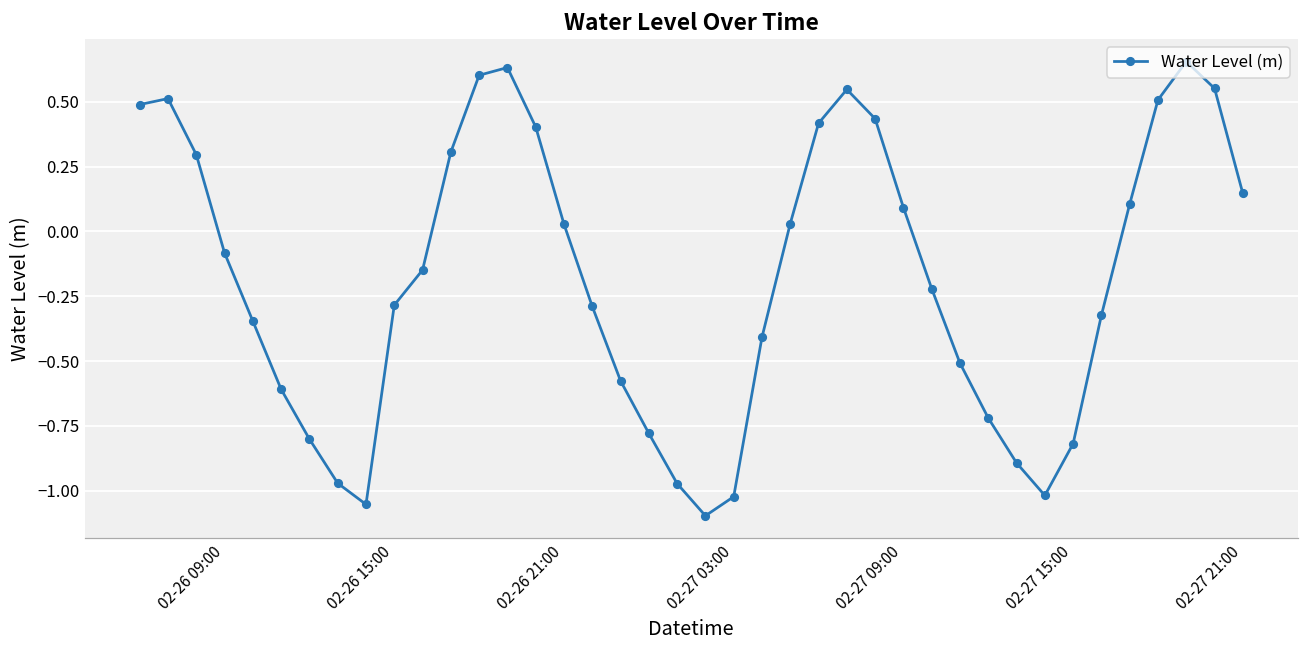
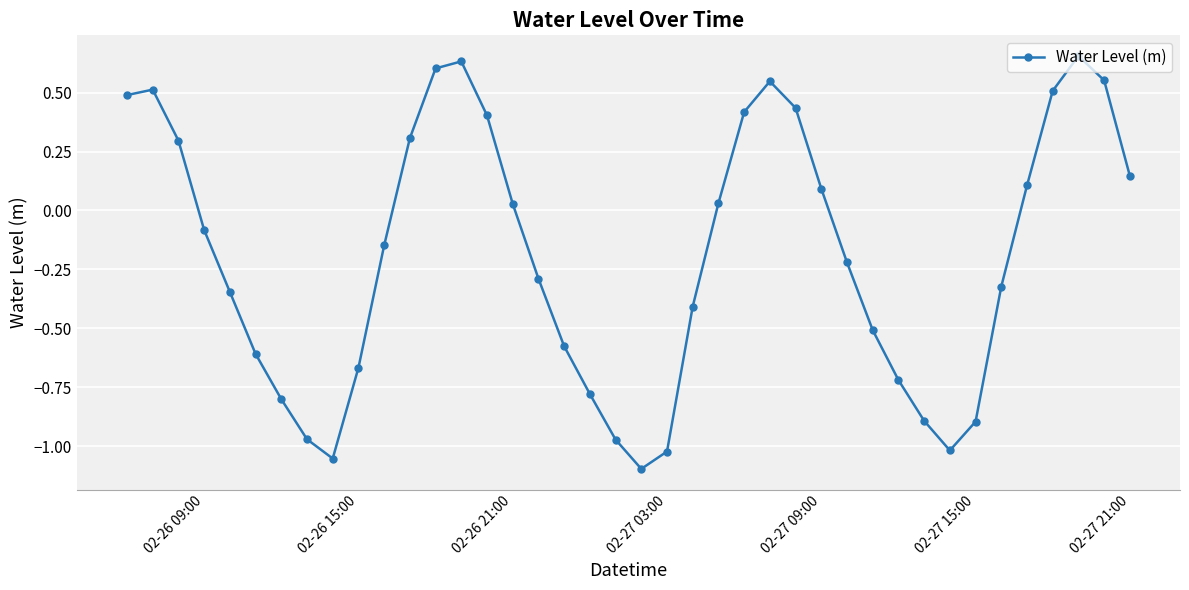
  {
    "02-26 09:00": -0.08,
-   "02-26 15:00": -0.28,
+   "02-26 15:00": -0.67,
    "02-26 21:00": 0.03,
    "02-27 03:00": -1.02,
    "02-27 09:00": 0.09,
-   "02-27 15:00": -0.82,
+   "02-27 15:00": -0.90,
    "02-27 21:00": 0.15
  }
